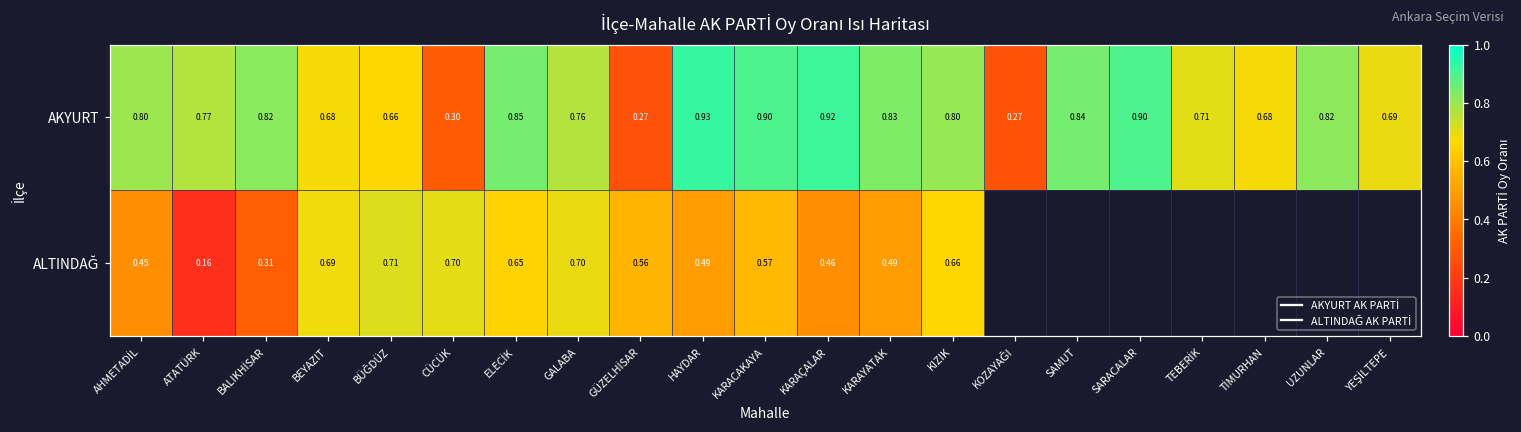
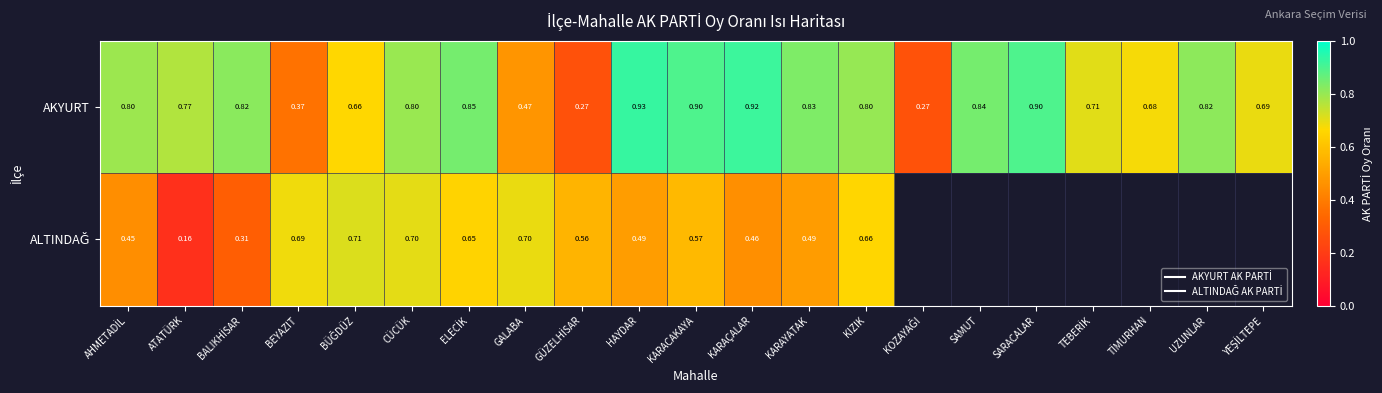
  {
    "AKYURT": {
      "AHMETADİL": 0.80,
      "ATATÜRK": 0.77,
      "BALIKHİSAR": 0.82,
-     "BEYAZIT": 0.68,
+     "BEYAZIT": 0.37,
      "BÜĞDÜZ": 0.66,
-     "CÜCÜK": 0.30,
+     "CÜCÜK": 0.80,
      "ELECİK": 0.85,
-     "GALABA": 0.76,
+     "GALABA": 0.47,
      "GÜZELHİSAR": 0.27,
      "HAYDAR": 0.93,
      "KARACAKAYA": 0.90,
      "KARAÇALAR": 0.92,
      "KARAYATAK": 0.83,
      "KIZIK": 0.80,
      "KOZAYAĞI": 0.27,
      "SAMUT": 0.84,
      "SARACALAR": 0.90,
      "TEBERİK": 0.71,
      "TİMURHAN": 0.68,
      "UZUNLAR": 0.82,
      "YEŞİLTEPE": 0.69
    },
    "ALTINDAĞ": {
      "AHMETADİL": 0.45,
      "ATATÜRK": 0.16,
      "BALIKHİSAR": 0.31,
      "BEYAZIT": 0.69,
      "BÜĞDÜZ": 0.71,
      "CÜCÜK": 0.70,
      "ELECİK": 0.65,
      "GALABA": 0.70,
      "GÜZELHİSAR": 0.56,
      "HAYDAR": 0.49,
      "KARACAKAYA": 0.57,
      "KARAÇALAR": 0.46,
      "KARAYATAK": 0.49,
      "KIZIK": 0.66
    }
  }
